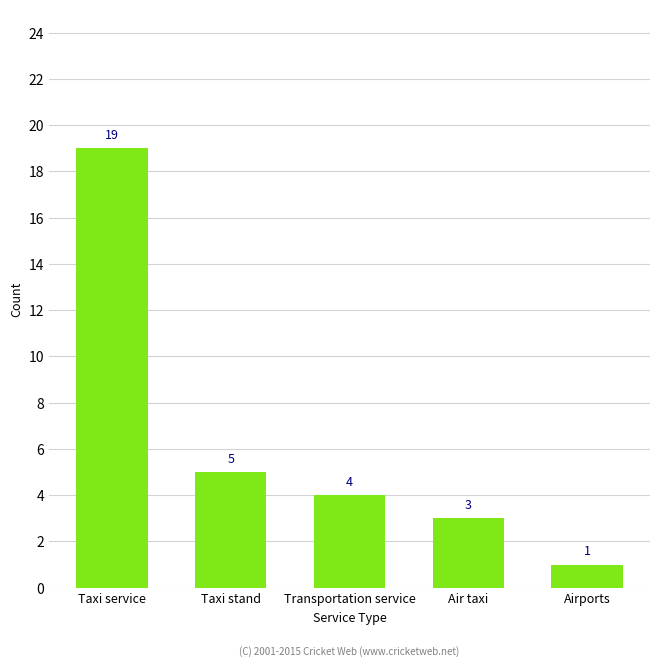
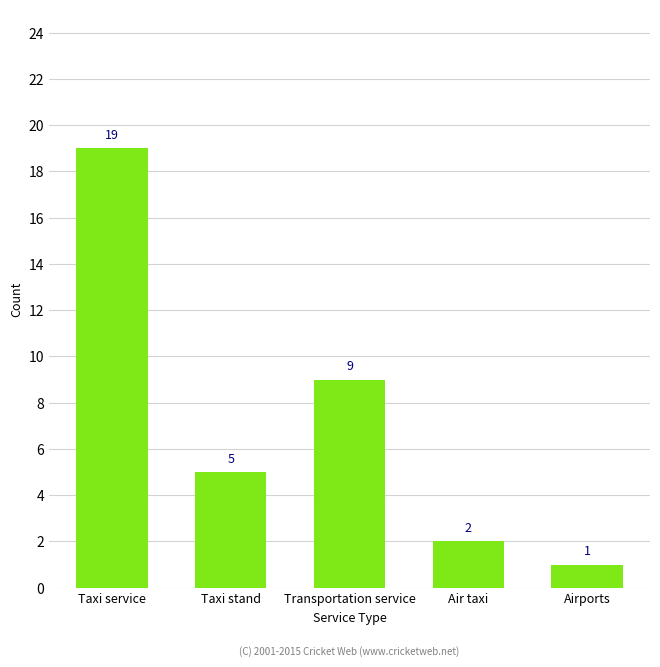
  {
    "Taxi service": 19,
    "Taxi stand": 5,
-   "Transportation service": 4,
-   "Air taxi": 3,
+   "Transportation service": 9,
+   "Air taxi": 2,
    "Airports": 1
  }
